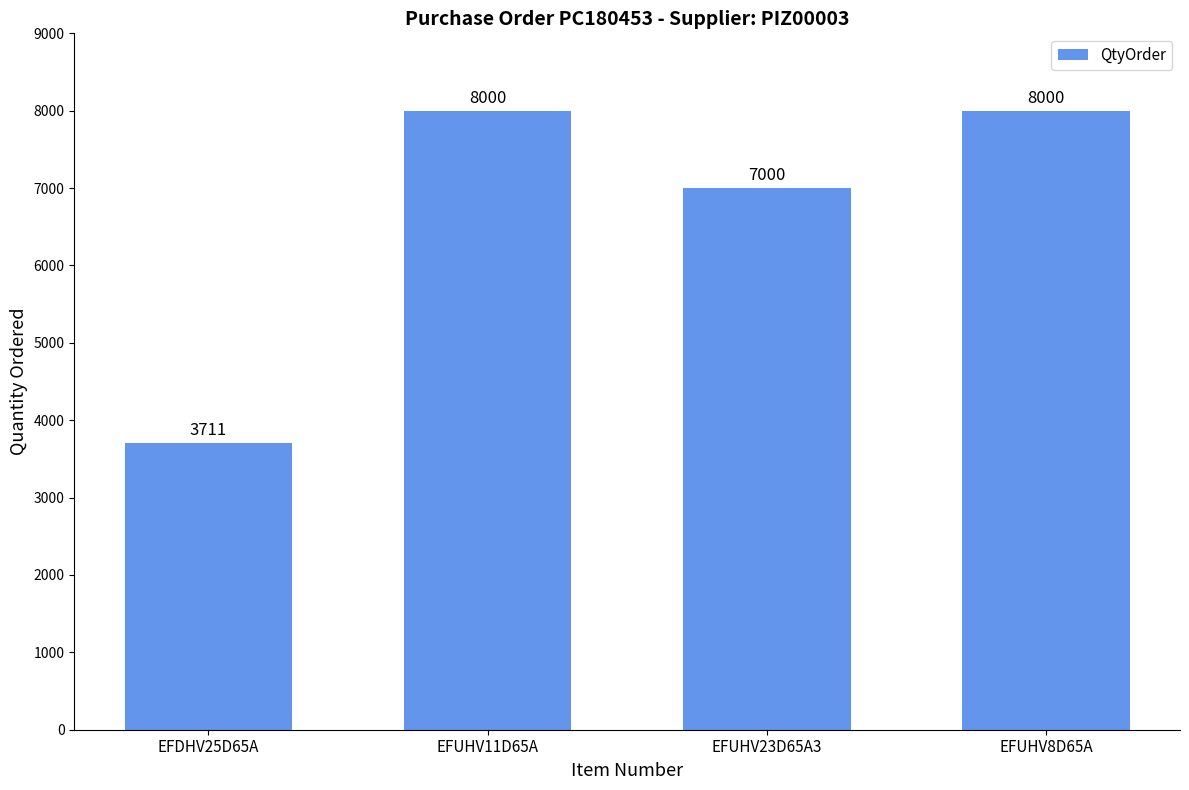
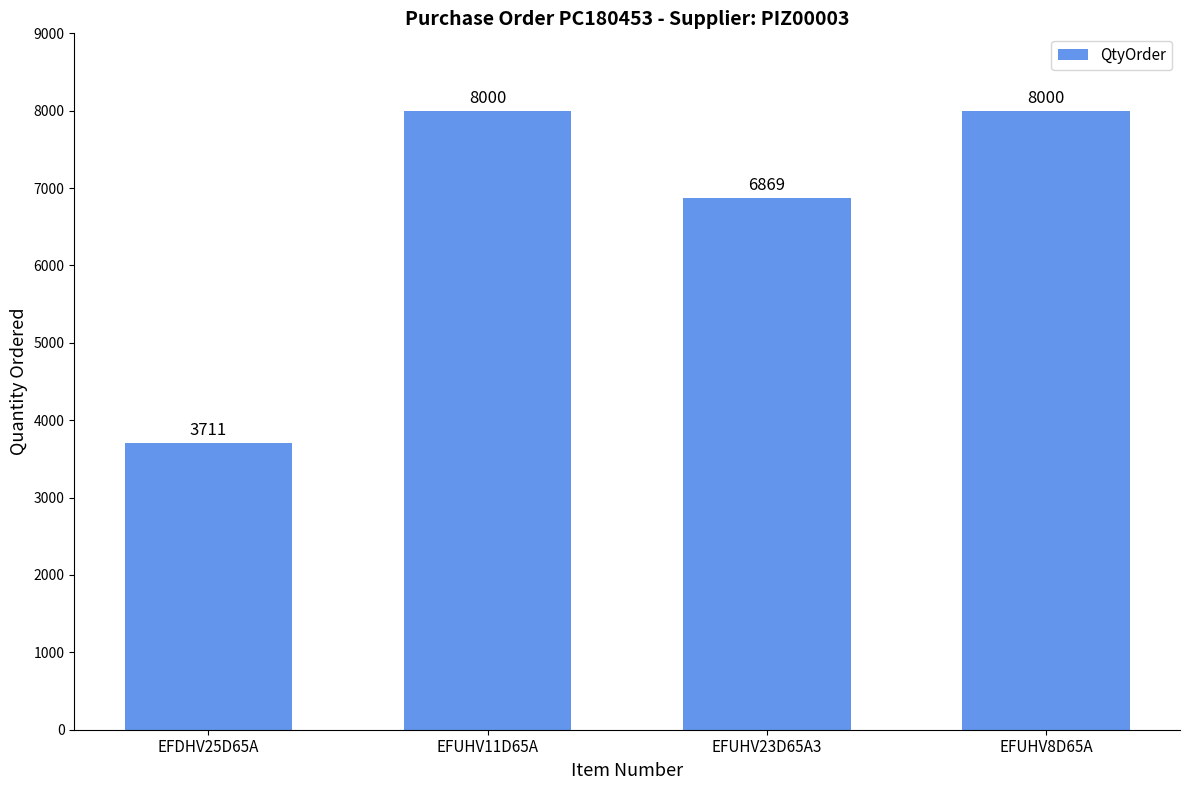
  {
    "EFDHV25D65A": 3711,
    "EFUHV11D65A": 8000,
-   "EFUHV23D65A3": 7000,
+   "EFUHV23D65A3": 6869,
    "EFUHV8D65A": 8000
  }
